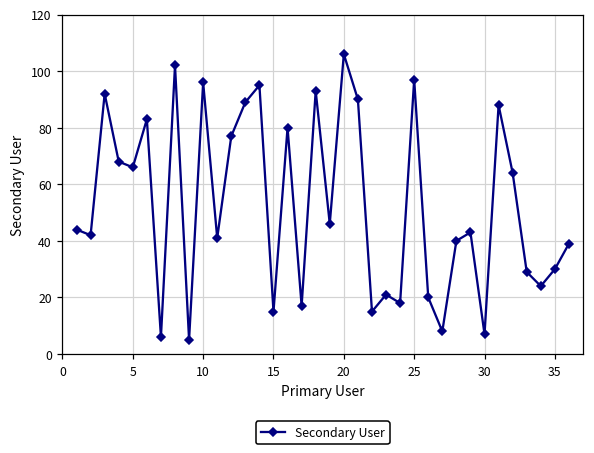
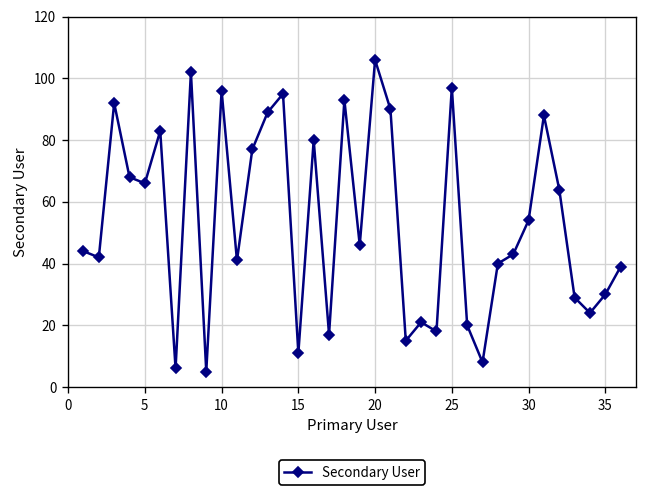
  {
    "5": 66,
    "10": 96,
-   "15": 15,
+   "15": 11,
    "20": 106,
    "25": 97,
-   "30": 7,
+   "30": 54,
    "35": 30
  }
